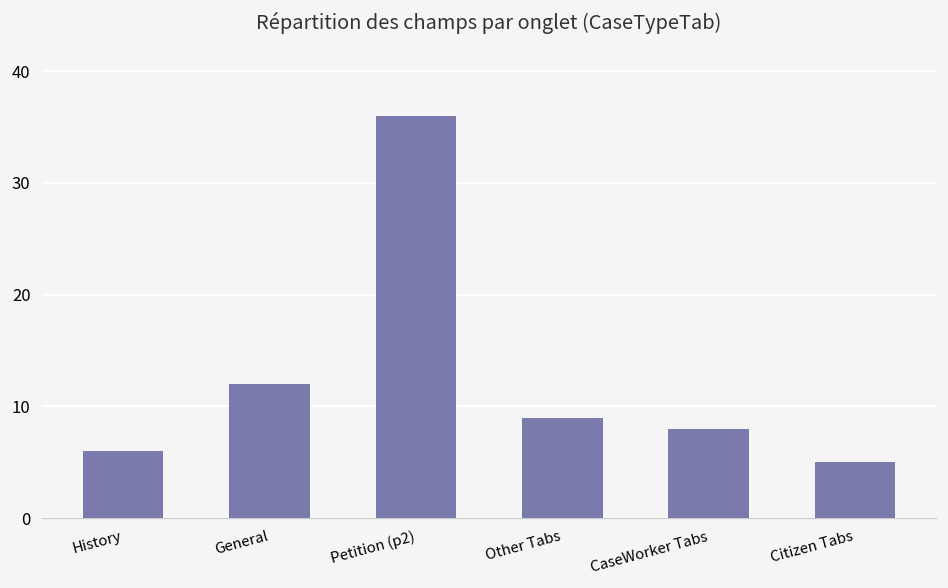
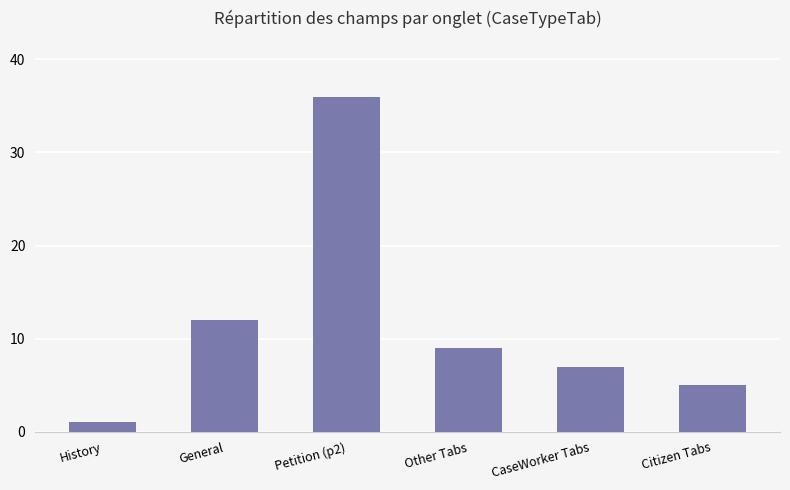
  {
-   "History": 6,
+   "History": 1,
    "General": 12,
    "Petition (p2)": 36,
    "Other Tabs": 9,
-   "CaseWorker Tabs": 8,
+   "CaseWorker Tabs": 7,
    "Citizen Tabs": 5
  }
